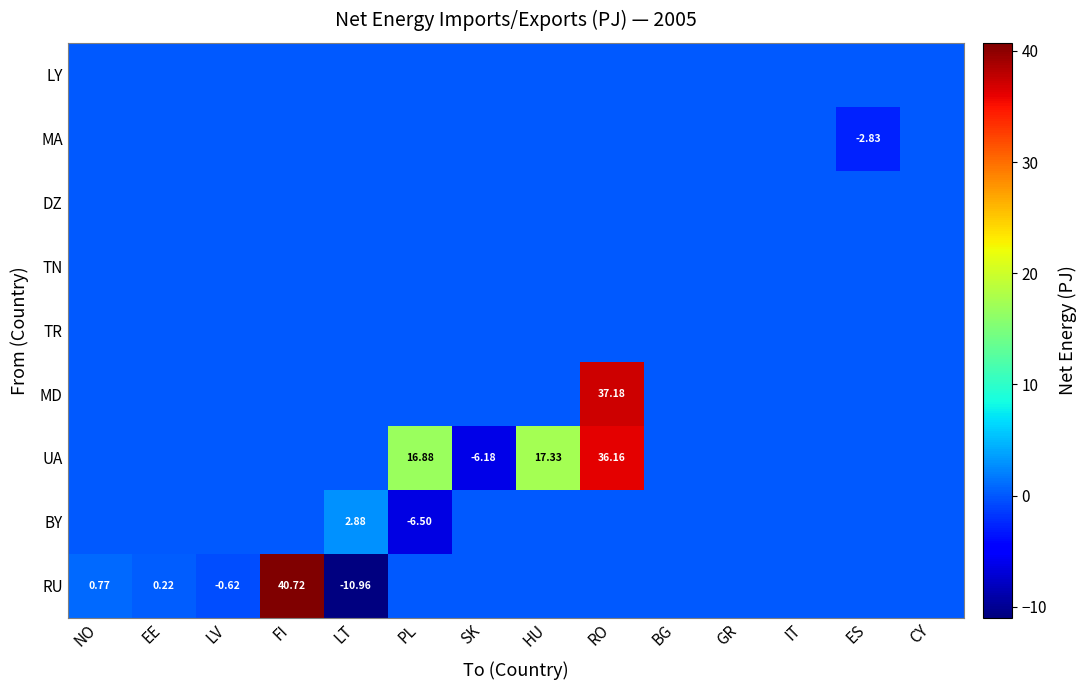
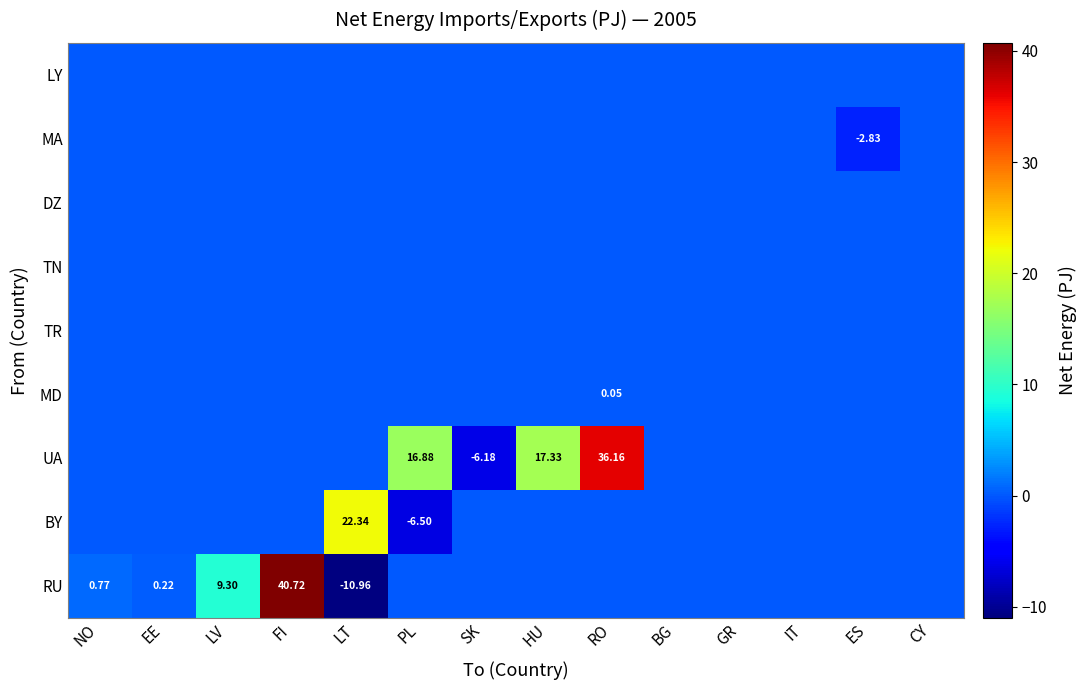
  {
    "MA": {
      "ES": -2.83
    },
    "MD": {
-     "RO": 37.18
+     "RO": 0.05
    },
    "UA": {
      "PL": 16.88,
      "SK": -6.18,
      "HU": 17.33,
      "RO": 36.16
    },
    "BY": {
-     "LT": 2.88,
+     "LT": 22.34,
      "PL": -6.50
    },
    "RU": {
      "NO": 0.77,
      "EE": 0.22,
-     "LV": -0.62,
+     "LV": 9.30,
      "FI": 40.72,
      "LT": -10.96
    }
  }
